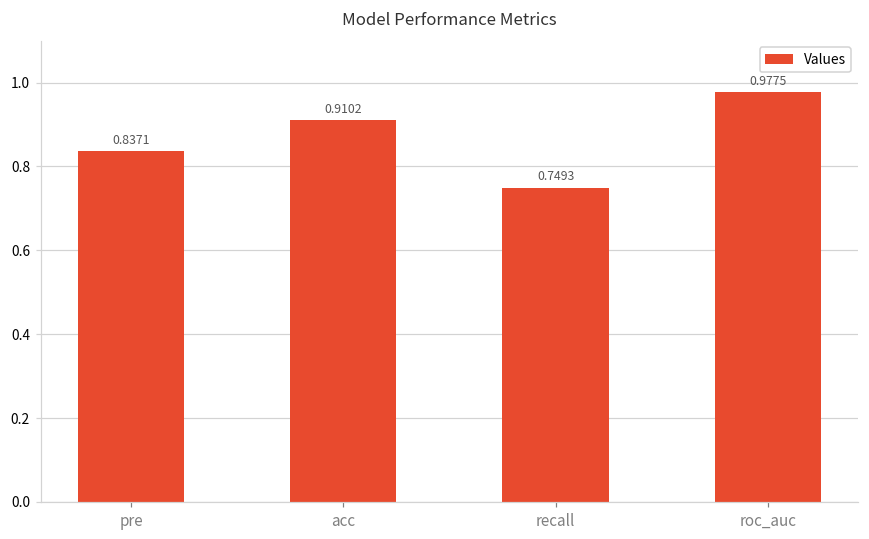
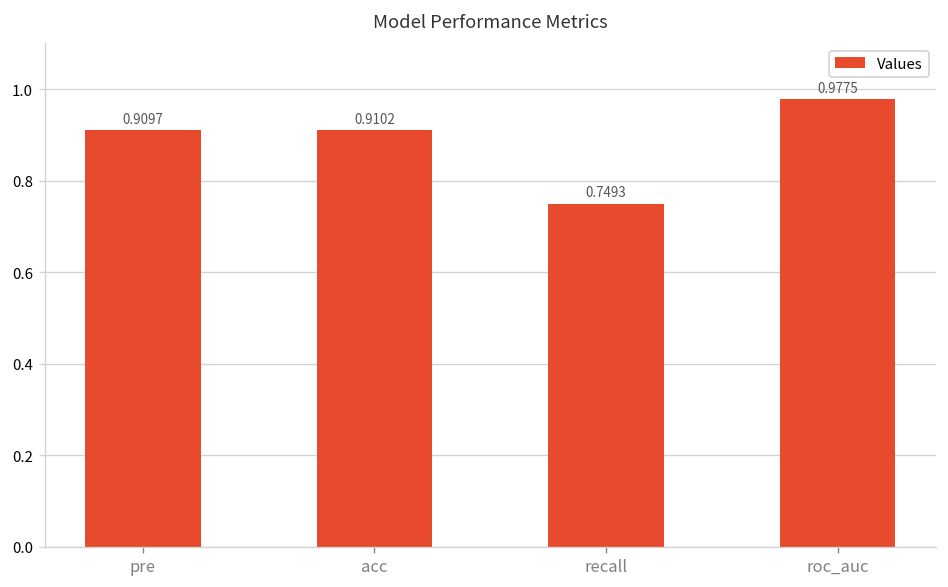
  {
-   "pre": 0.8371,
+   "pre": 0.9097,
    "acc": 0.9102,
    "recall": 0.7493,
    "roc_auc": 0.9775
  }
